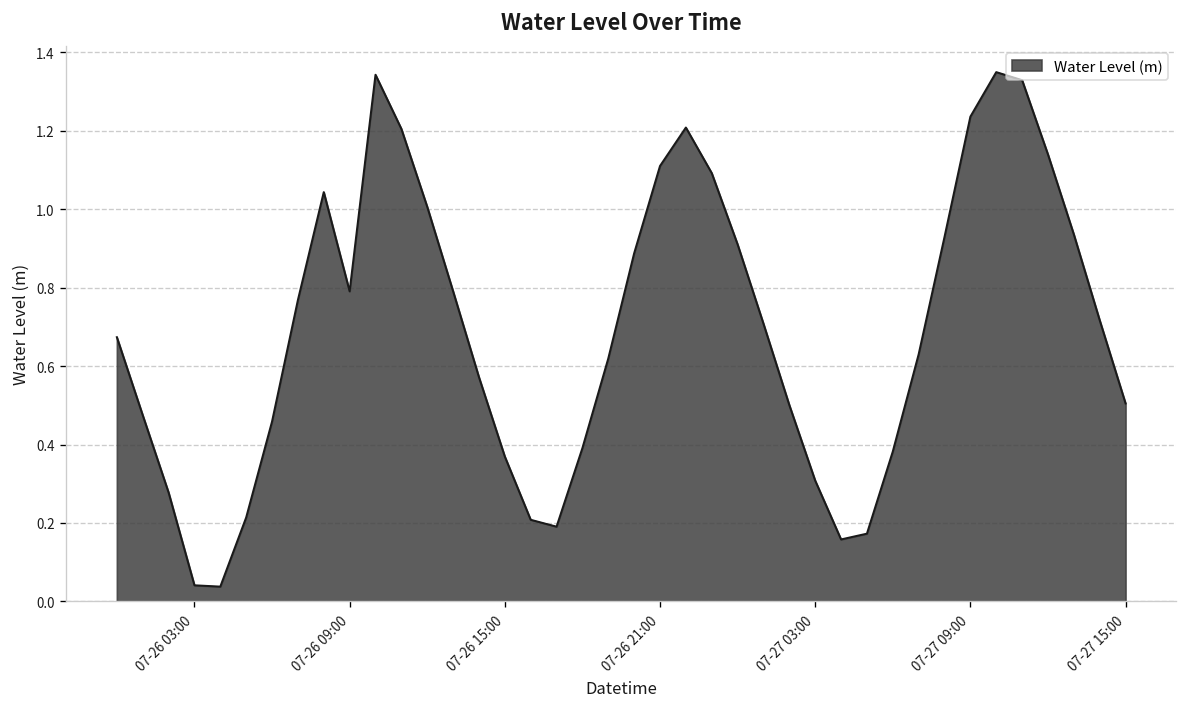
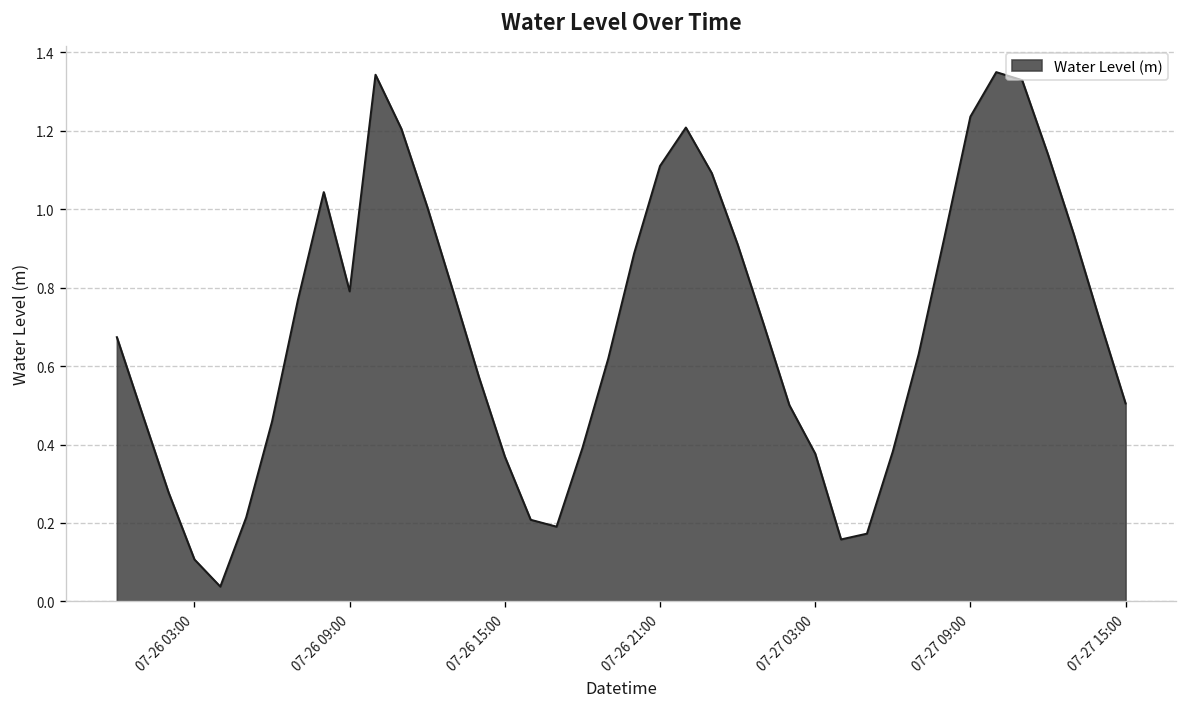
  {
-   "07-26 03:00": 0.04,
+   "07-26 03:00": 0.11,
    "07-26 09:00": 0.79,
    "07-26 15:00": 0.37,
    "07-26 21:00": 1.11,
-   "07-27 03:00": 0.31,
+   "07-27 03:00": 0.38,
    "07-27 09:00": 1.24,
    "07-27 15:00": 0.50
  }
